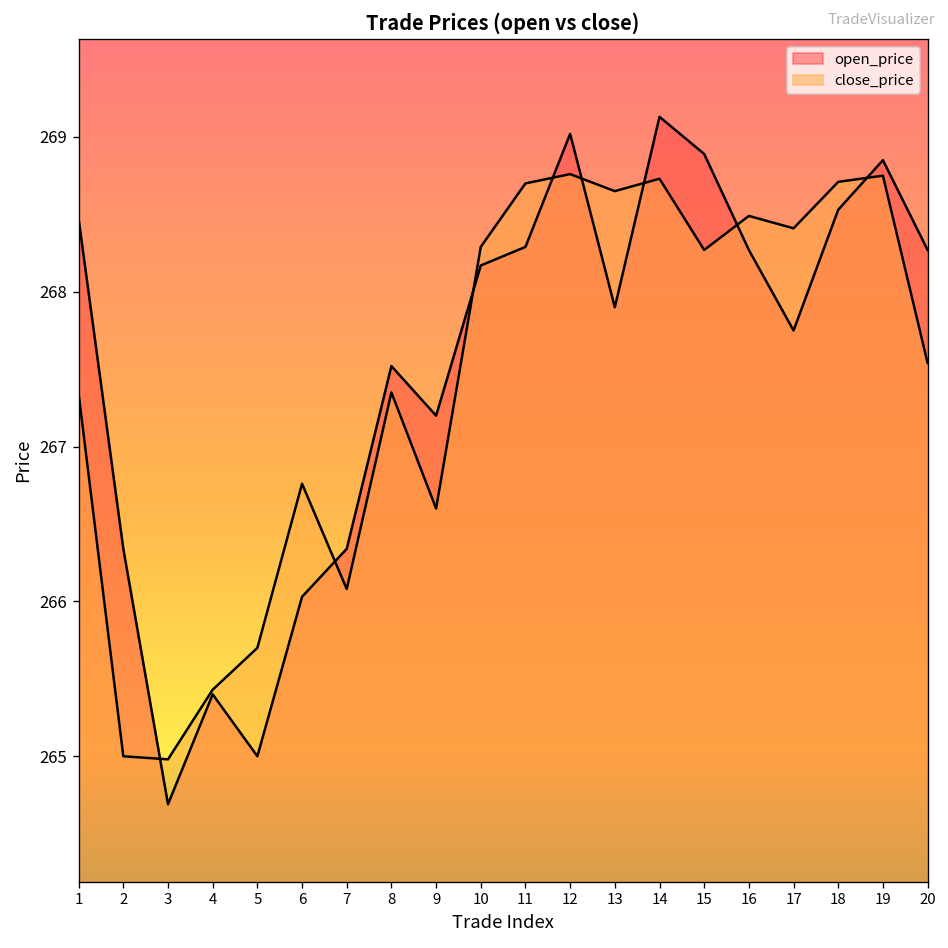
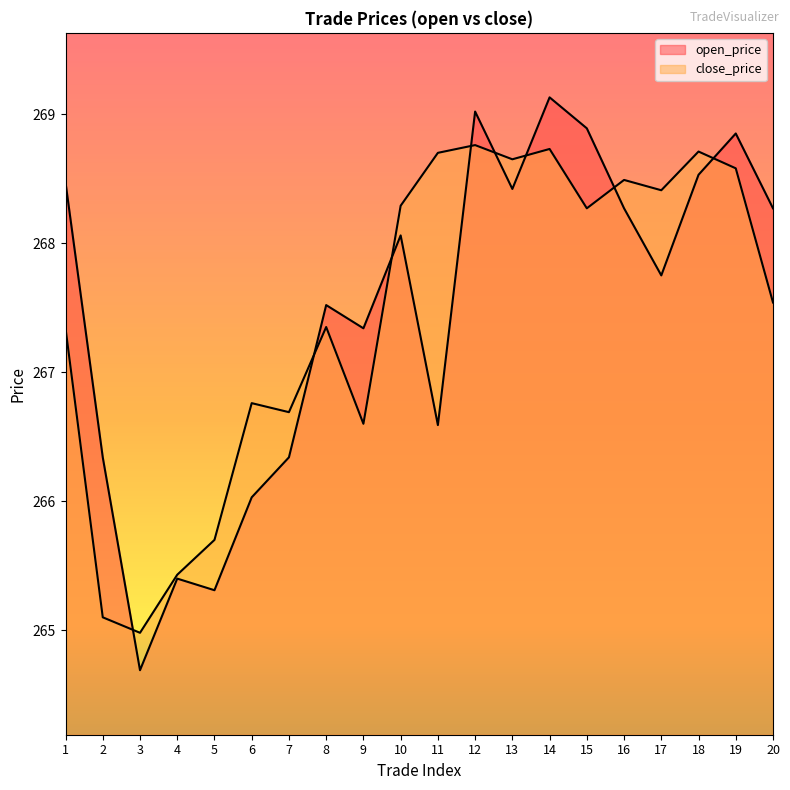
  {
    "open_price": {
      "1": 268.47,
      "2": 266.34,
      "3": 264.69,
      "4": 265.40,
-     "5": 265.00,
+     "5": 265.31,
      "6": 266.03,
      "7": 266.34,
      "8": 267.52,
-     "9": 267.20,
-     "10": 268.17,
-     "11": 268.29,
+     "9": 267.34,
+     "10": 268.06,
+     "11": 266.59,
      "12": 269.02,
-     "13": 267.90,
+     "13": 268.42,
      "14": 269.13,
      "15": 268.89,
      "16": 268.27,
      "17": 267.75,
      "18": 268.53,
      "19": 268.85,
      "20": 268.27
    },
    "close_price": {
      "1": 267.34,
-     "2": 265.0,
+     "2": 265.1,
      "3": 264.98,
      "4": 265.43,
      "5": 265.70,
      "6": 266.76,
-     "7": 266.08,
+     "7": 266.69,
      "8": 267.35,
      "9": 266.60,
      "10": 268.29,
      "11": 268.70,
      "12": 268.76,
      "13": 268.65,
      "14": 268.73,
      "15": 268.27,
      "16": 268.49,
      "17": 268.41,
      "18": 268.71,
-     "19": 268.75,
+     "19": 268.58,
      "20": 267.54
    }
  }
